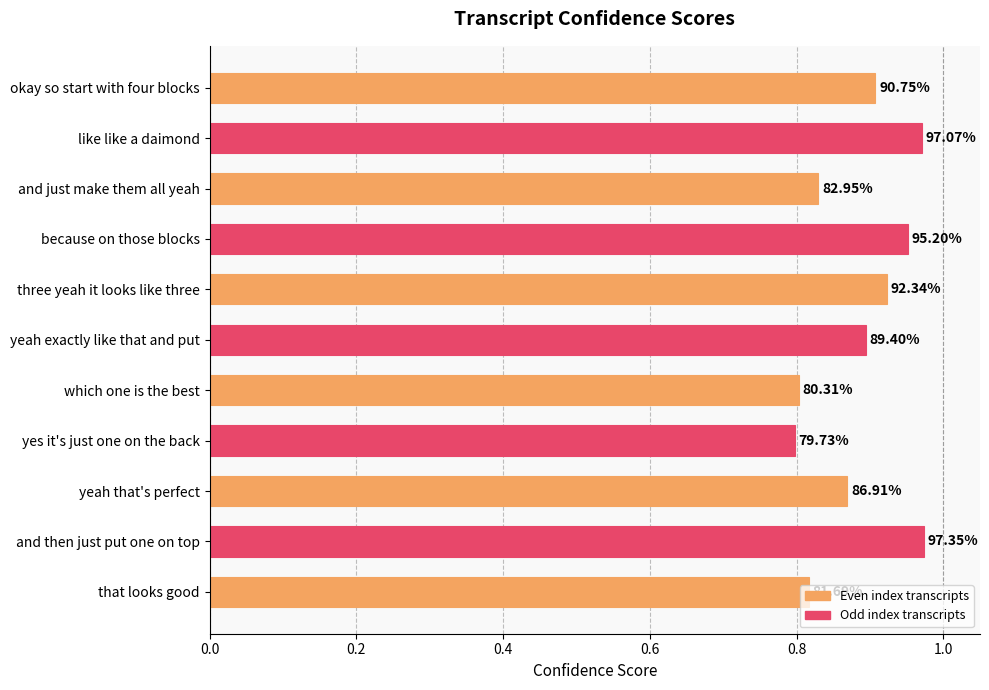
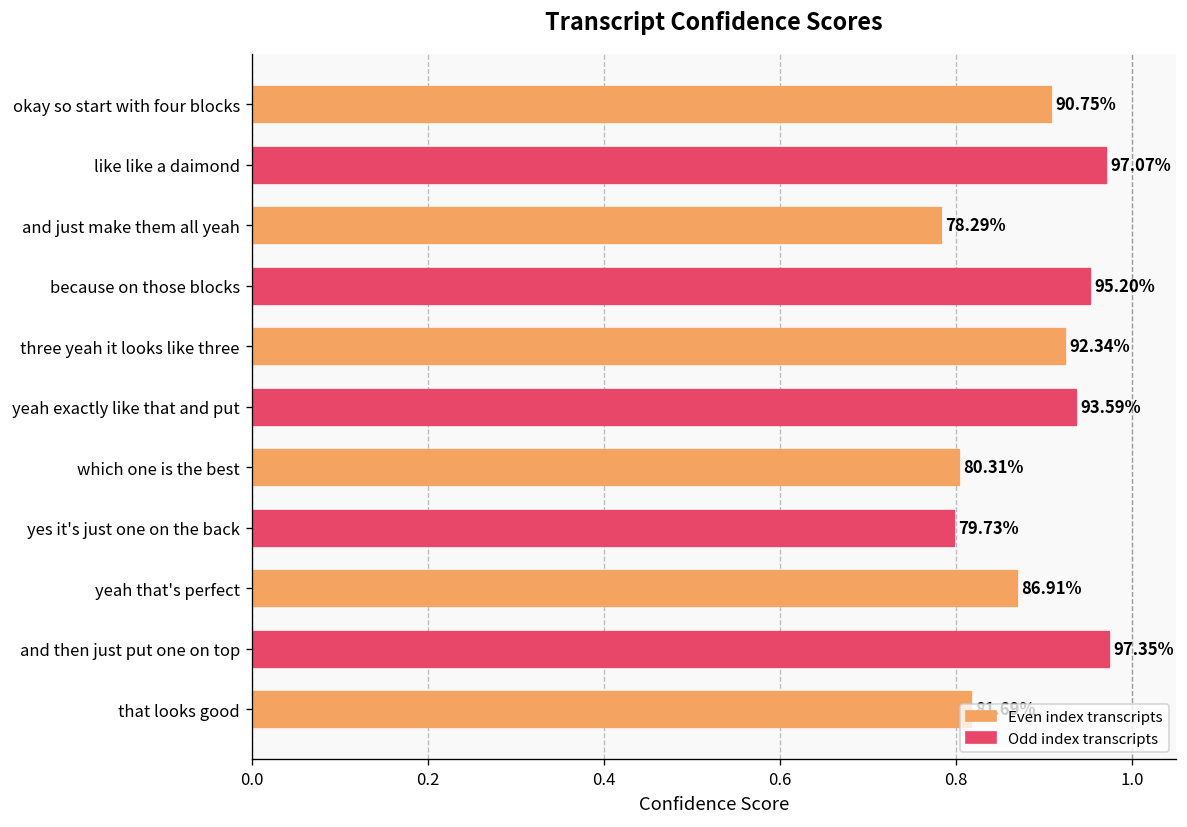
  {
    "okay so start with four blocks": "90.75%",
    "like like a daimond": "97.07%",
-   "and just make them all yeah": "82.95%",
+   "and just make them all yeah": "78.29%",
    "because on those blocks": "95.20%",
    "three yeah it looks like three": "92.34%",
-   "yeah exactly like that and put": "89.40%",
+   "yeah exactly like that and put": "93.59%",
    "which one is the best": "80.31%",
    "yes it's just one on the back": "79.73%",
    "yeah that's perfect": "86.91%",
    "and then just put one on top": "97.35%"
  }
